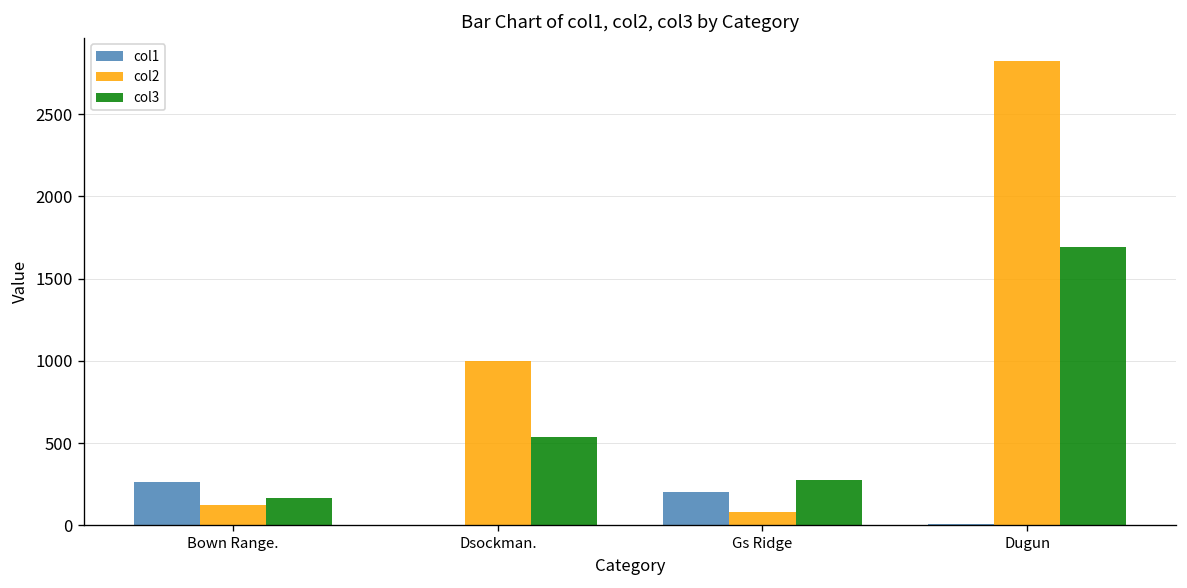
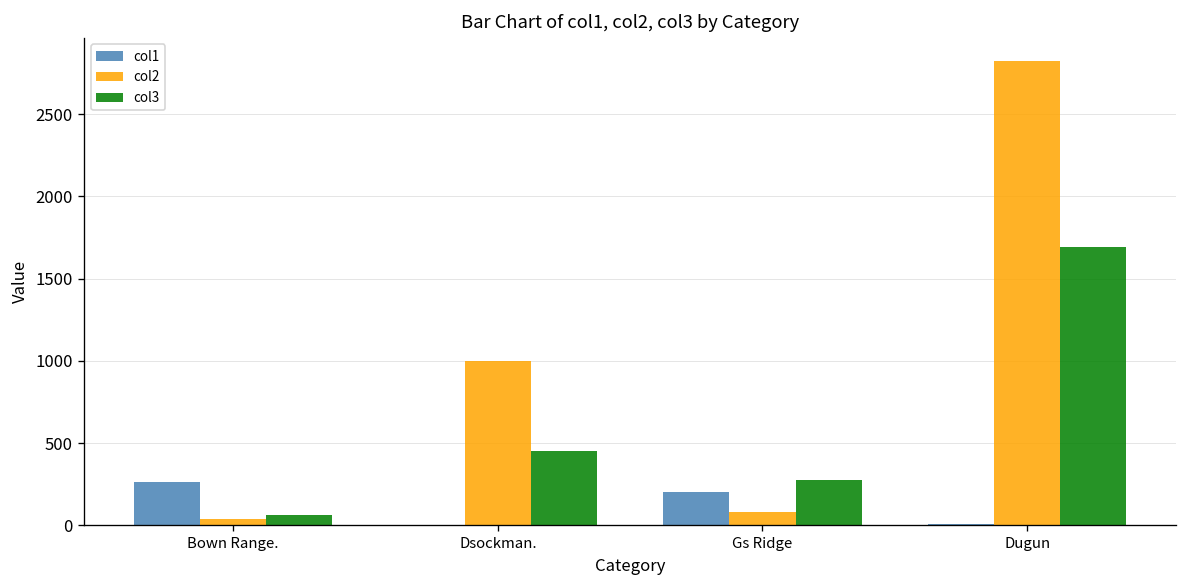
  {
    "col1": {
      "Bown Range.": 260,
      "Gs Ridge": 200
    },
    "col2": {
-     "Bown Range.": 120,
+     "Bown Range.": 40,
      "Dsockman.": 1000,
      "Gs Ridge": 80,
      "Dugun": 2820
    },
    "col3": {
-     "Bown Range.": 170,
-     "Dsockman.": 530,
+     "Bown Range.": 60,
+     "Dsockman.": 450,
      "Gs Ridge": 270,
      "Dugun": 1690
    }
  }
